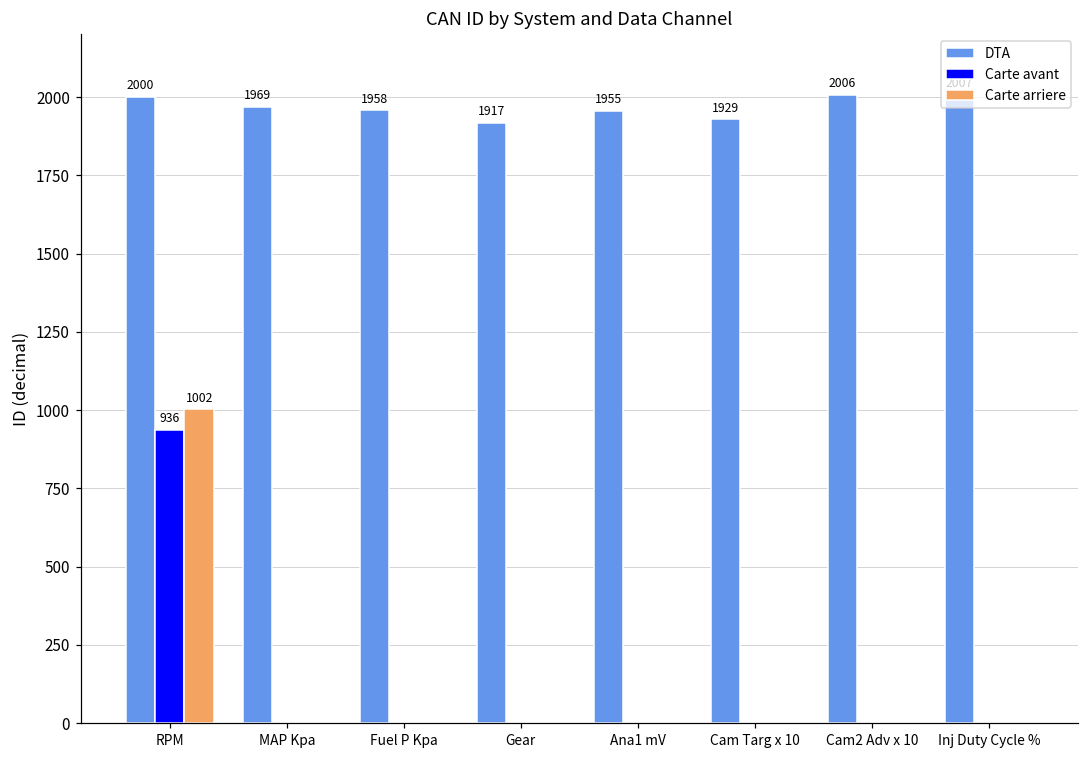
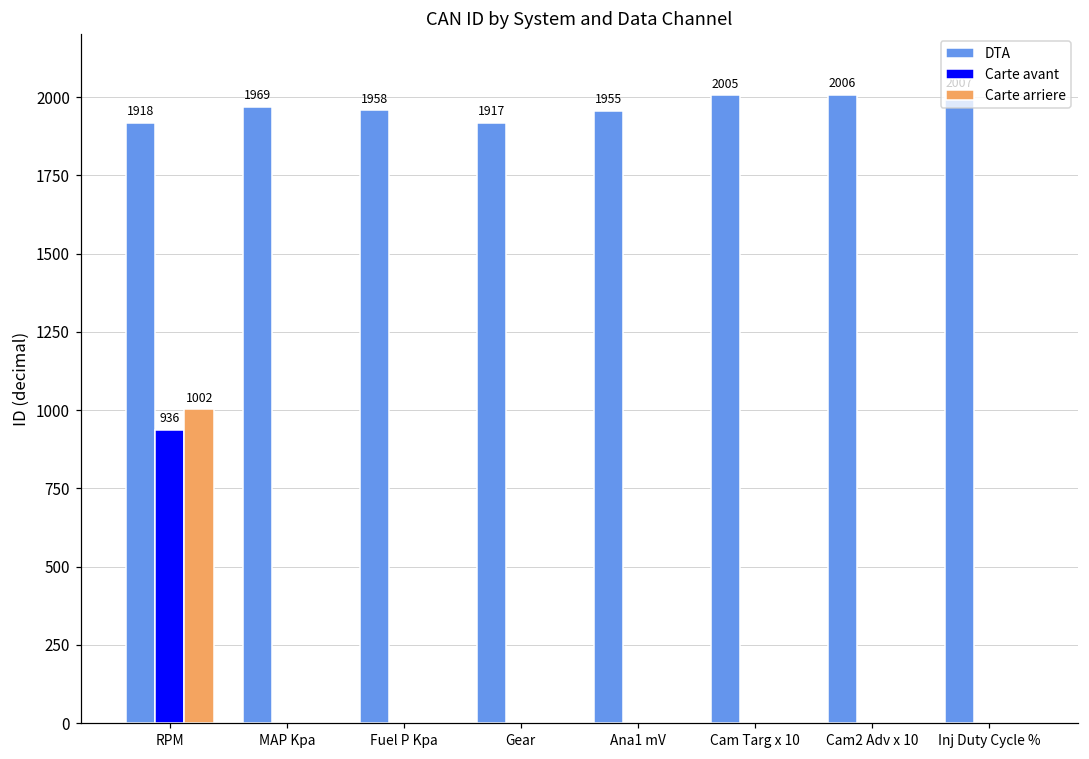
  {
    "DTA": {
-     "RPM": 2000,
+     "RPM": 1918,
      "MAP Kpa": 1969,
      "Fuel P Kpa": 1958,
      "Gear": 1917,
      "Ana1 mV": 1955,
-     "Cam Targ x 10": 1929,
+     "Cam Targ x 10": 2005,
      "Cam2 Adv x 10": 2006
    },
    "Carte avant": {
      "RPM": 936
    },
    "Carte arriere": {
      "RPM": 1002
    }
  }
